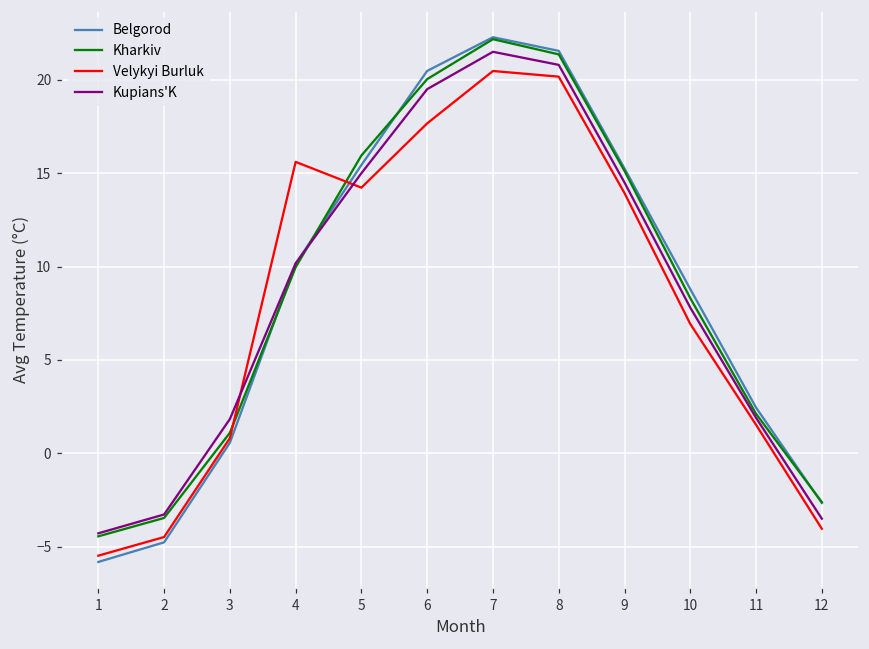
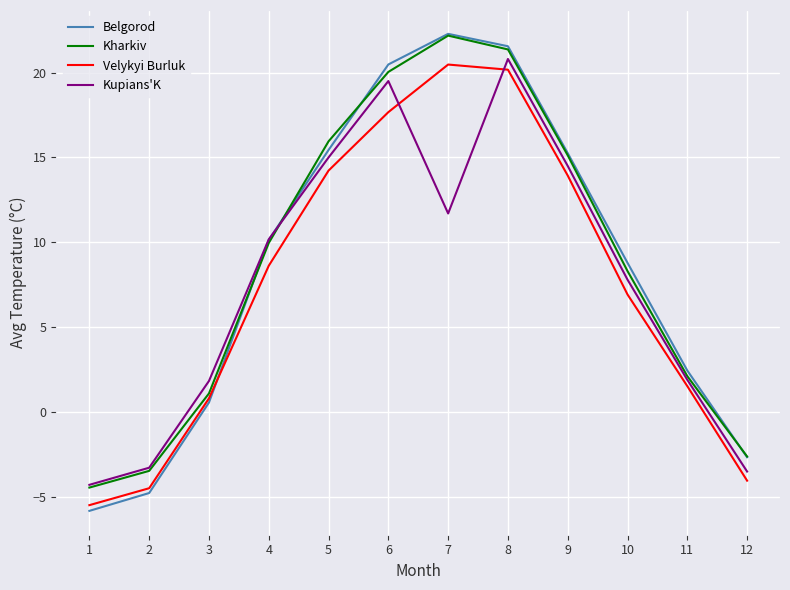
  {
    "Belgorod": {
      "1": -5.8,
      "2": -4.8,
      "3": 0.6,
      "5": 15.4,
      "6": 20.5,
      "8": 21.6,
      "10": 8.8,
      "11": 2.4
    },
    "Kharkiv": {
      "1": -4.4,
      "2": -3.5,
      "3": 1.1,
      "4": 10.0,
      "5": 15.9,
      "6": 20.0,
      "8": 21.4,
      "10": 8.3,
      "11": 2.1
    },
    "Velykyi Burluk": {
      "1": -5.5,
      "2": -4.5,
      "3": 0.8,
-     "4": 15.6,
+     "4": 8.6,
      "5": 14.2,
      "6": 17.7,
      "7": 20.5,
      "8": 20.2,
      "9": 13.9,
      "10": 6.9,
      "11": 1.5,
      "12": -4.0
    },
    "Kupians'K": {
      "1": -4.3,
      "2": -3.3,
      "3": 1.8,
      "5": 15.0,
      "6": 19.5,
-     "7": 21.5,
+     "7": 11.7,
      "8": 20.8,
      "9": 14.5,
      "10": 7.8,
      "11": 1.9,
      "12": -3.5
    }
  }
